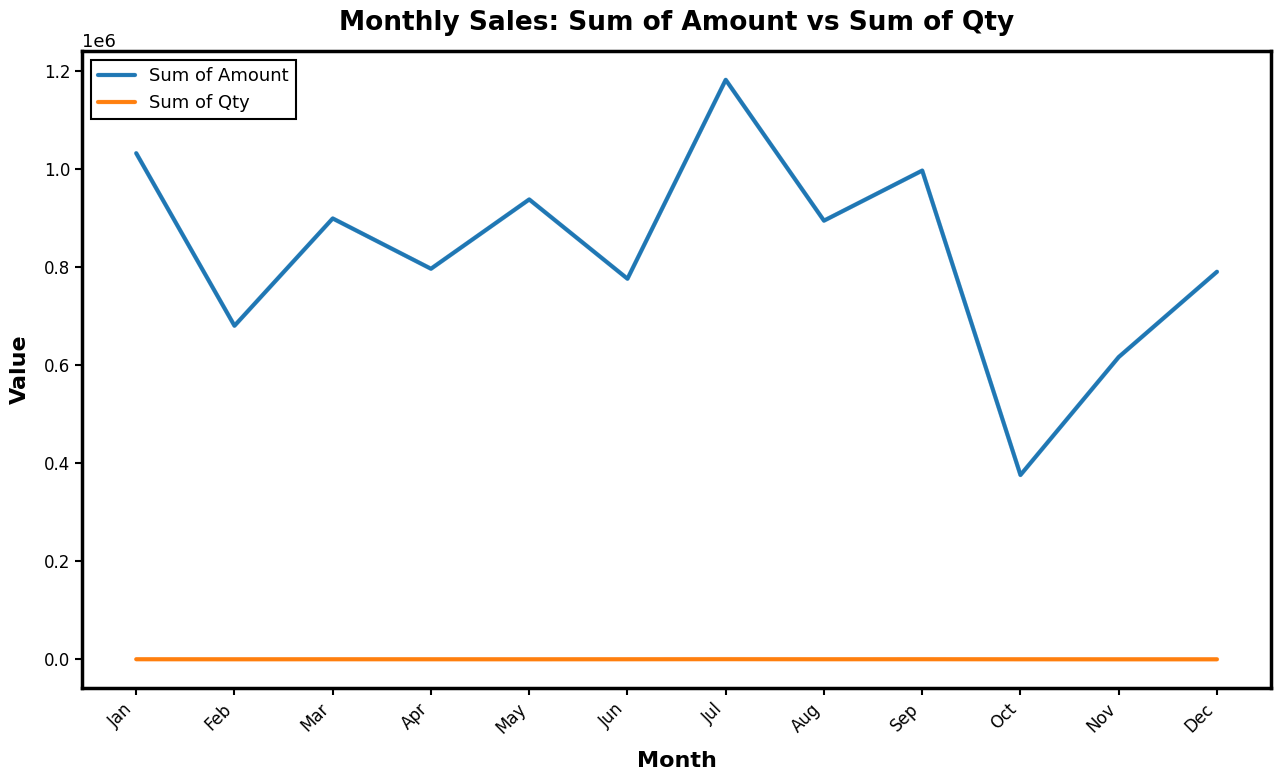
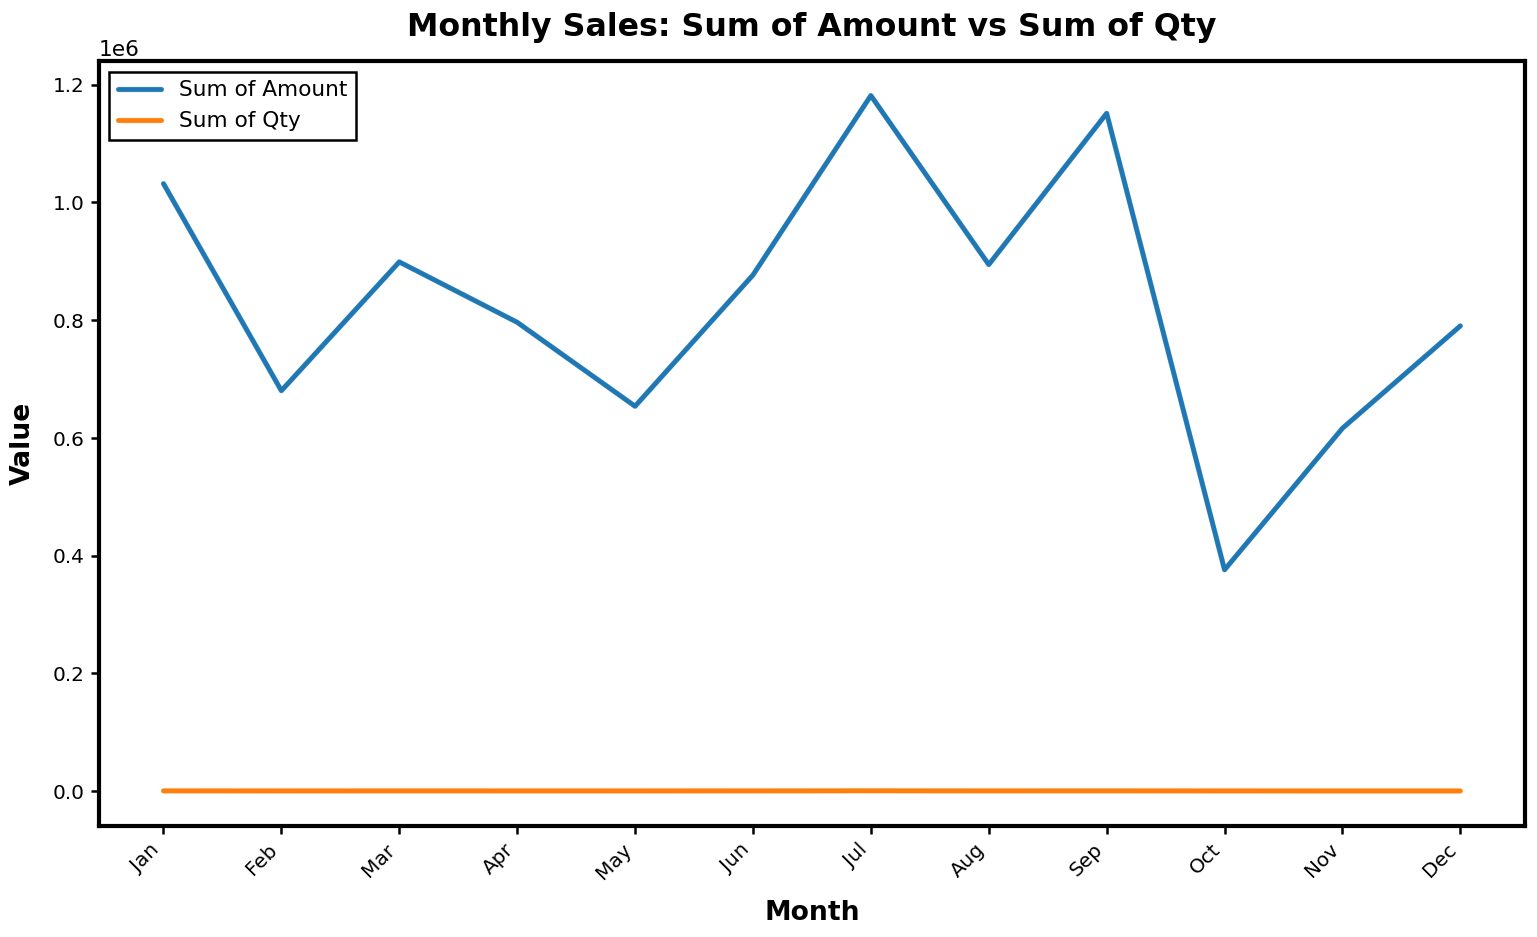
  {
    "Sum of Amount": {
      "Jan": 1030000,
      "Feb": 680000,
      "Mar": 900000,
      "Apr": 800000,
-     "May": 940000,
-     "Jun": 780000,
+     "May": 650000,
+     "Jun": 880000,
      "Jul": 1180000,
      "Aug": 890000,
-     "Sep": 1000000,
+     "Sep": 1150000,
      "Oct": 380000,
      "Nov": 620000,
      "Dec": 790000
    },
    "Sum of Qty": {
      "Jan": 0,
      "Feb": 0,
      "Mar": 0,
      "Apr": 0,
      "May": 0,
      "Jun": 0,
      "Jul": 0,
      "Aug": 0,
      "Sep": 0,
      "Oct": 0,
      "Nov": 0,
      "Dec": 0
    }
  }
